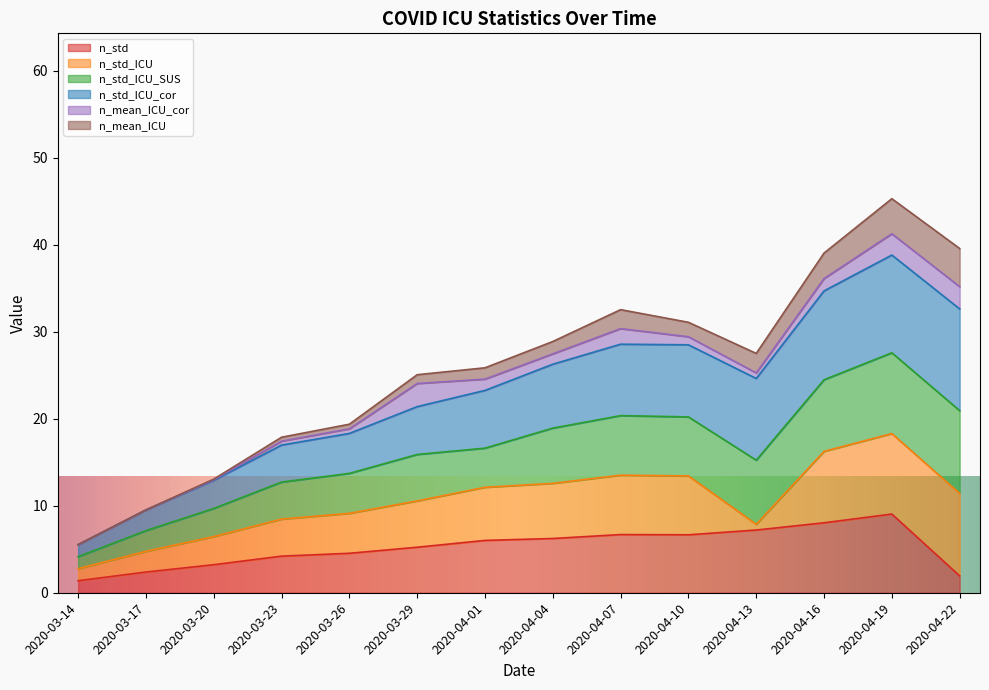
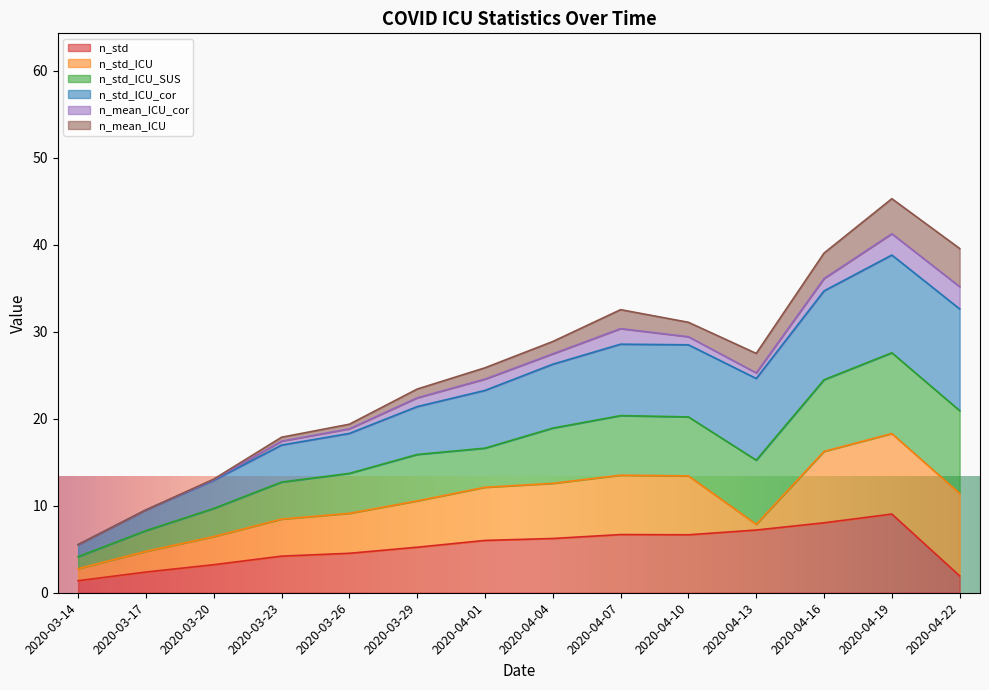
  {
    "n_std": {
      "2020-03-14": 1,
      "2020-03-17": 2,
      "2020-03-20": 3,
      "2020-03-23": 4,
      "2020-03-26": 5,
      "2020-03-29": 5,
      "2020-04-01": 6,
      "2020-04-04": 6,
      "2020-04-07": 7,
      "2020-04-10": 7,
      "2020-04-13": 7,
      "2020-04-16": 8,
      "2020-04-19": 9,
      "2020-04-22": 2
    },
    "n_std_ICU": {
      "2020-03-14": 1,
      "2020-03-17": 2,
      "2020-03-20": 3,
      "2020-03-23": 4,
      "2020-03-26": 5,
      "2020-03-29": 5,
      "2020-04-01": 6,
      "2020-04-04": 6,
      "2020-04-07": 7,
      "2020-04-10": 7,
      "2020-04-13": 1,
      "2020-04-16": 8,
      "2020-04-19": 9,
      "2020-04-22": 9
    },
    "n_std_ICU_SUS": {
      "2020-03-14": 1,
      "2020-03-17": 2,
      "2020-03-20": 3,
      "2020-03-23": 4,
      "2020-03-26": 5,
      "2020-03-29": 5,
      "2020-04-01": 4,
      "2020-04-04": 6,
      "2020-04-07": 7,
      "2020-04-10": 7,
      "2020-04-13": 7,
      "2020-04-16": 8,
      "2020-04-19": 9,
      "2020-04-22": 10
    },
    "n_std_ICU_cor": {
      "2020-03-23": 4,
      "2020-03-26": 5,
      "2020-03-29": 6,
      "2020-04-01": 7,
      "2020-04-04": 7,
      "2020-04-07": 8,
      "2020-04-10": 8,
      "2020-04-13": 9,
      "2020-04-16": 10,
      "2020-04-19": 11,
      "2020-04-22": 12
    },
    "n_mean_ICU_cor": {
      "2020-03-23": 0,
      "2020-03-26": 1,
-     "2020-03-29": 3,
+     "2020-03-29": 1,
      "2020-04-01": 1,
      "2020-04-04": 1,
      "2020-04-07": 2,
      "2020-04-10": 1,
      "2020-04-13": 1,
      "2020-04-16": 1,
      "2020-04-19": 2,
      "2020-04-22": 3
    },
    "n_mean_ICU": {
      "2020-03-23": 0,
      "2020-03-26": 1,
      "2020-03-29": 1,
      "2020-04-01": 1,
      "2020-04-04": 1,
      "2020-04-07": 2,
      "2020-04-10": 2,
      "2020-04-13": 2,
      "2020-04-16": 3,
      "2020-04-19": 4,
      "2020-04-22": 4
    }
  }
